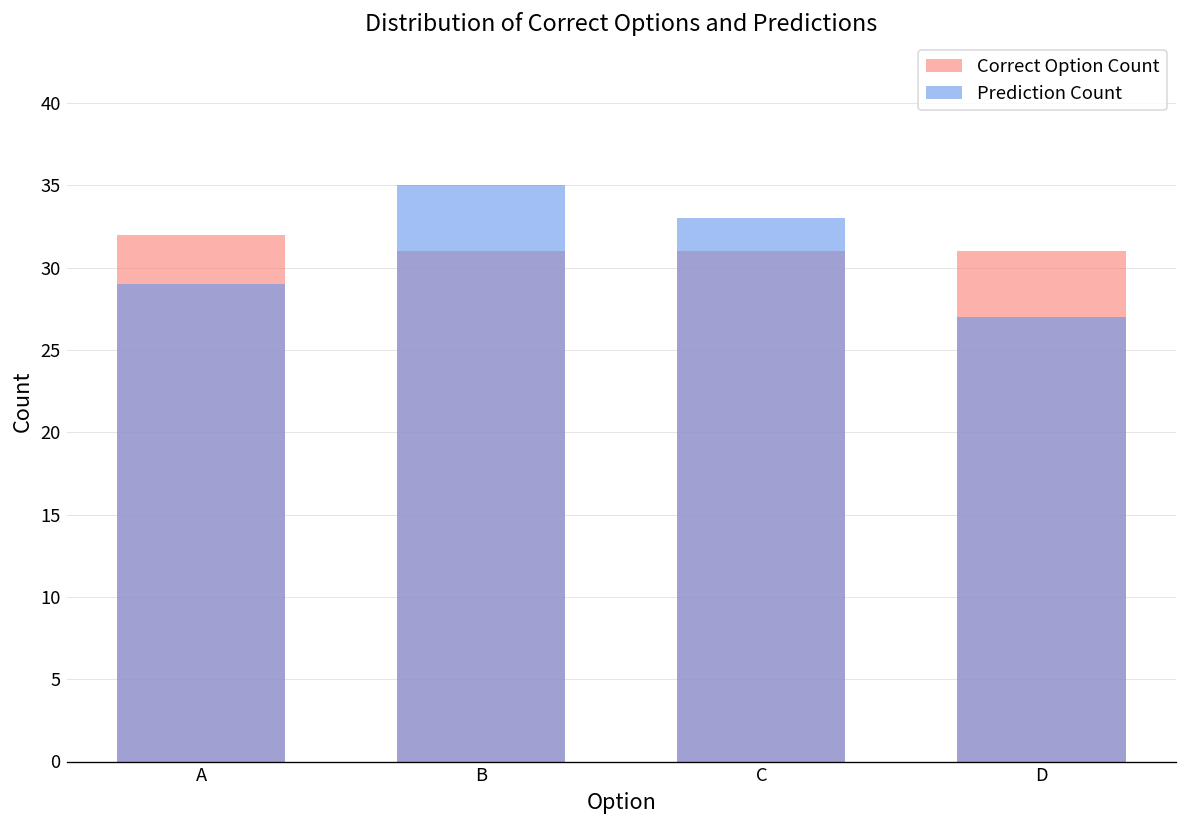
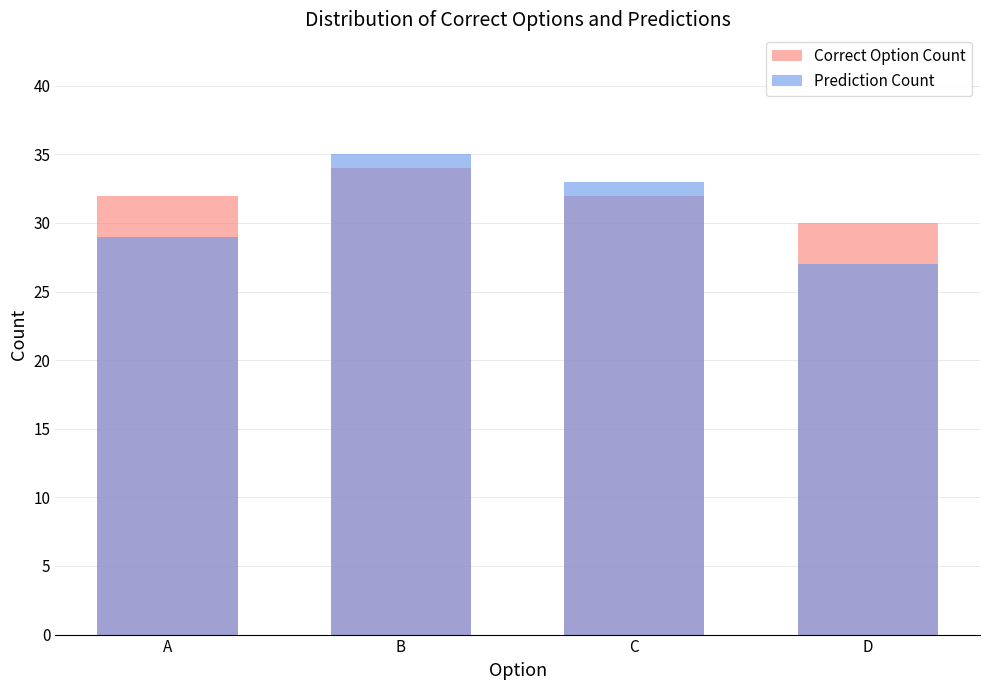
  {
    "Correct Option Count": {
      "A": 32,
-     "B": 31,
-     "C": 31,
-     "D": 31
+     "B": 34,
+     "C": 32,
+     "D": 30
    },
    "Prediction Count": {
      "B": 35,
      "C": 33
    }
  }
